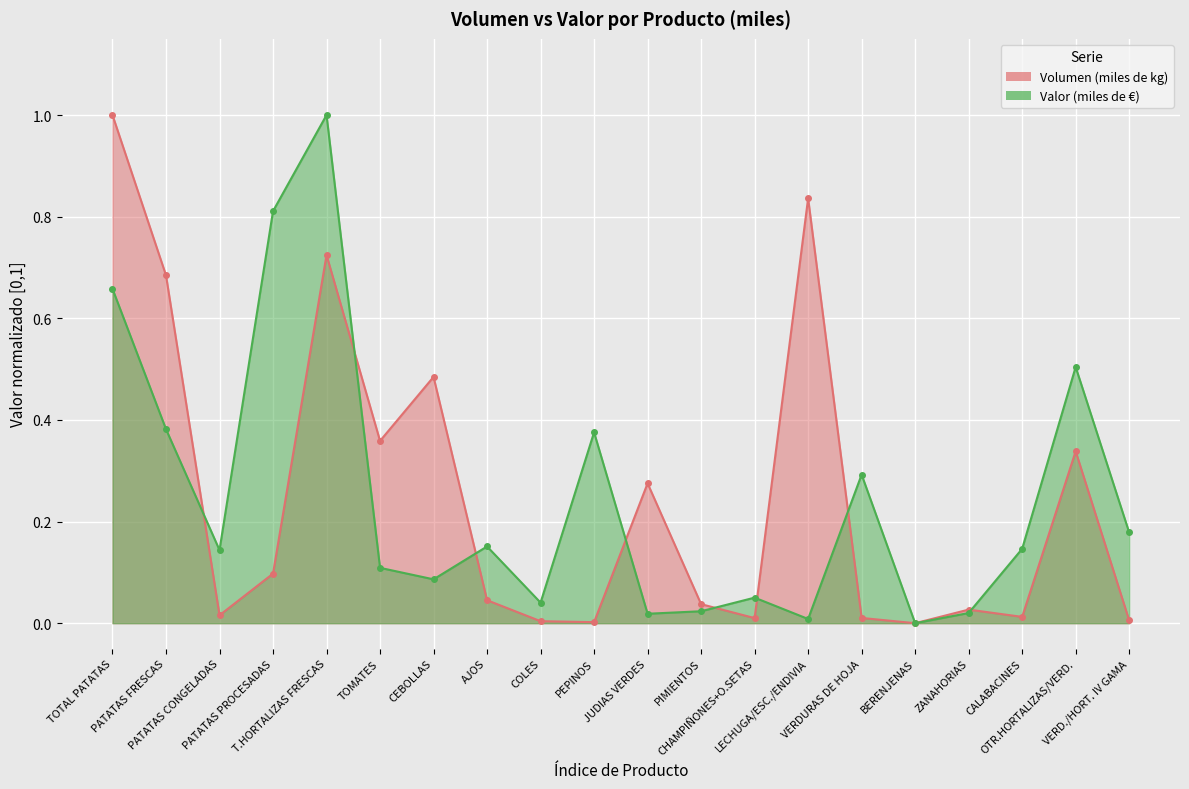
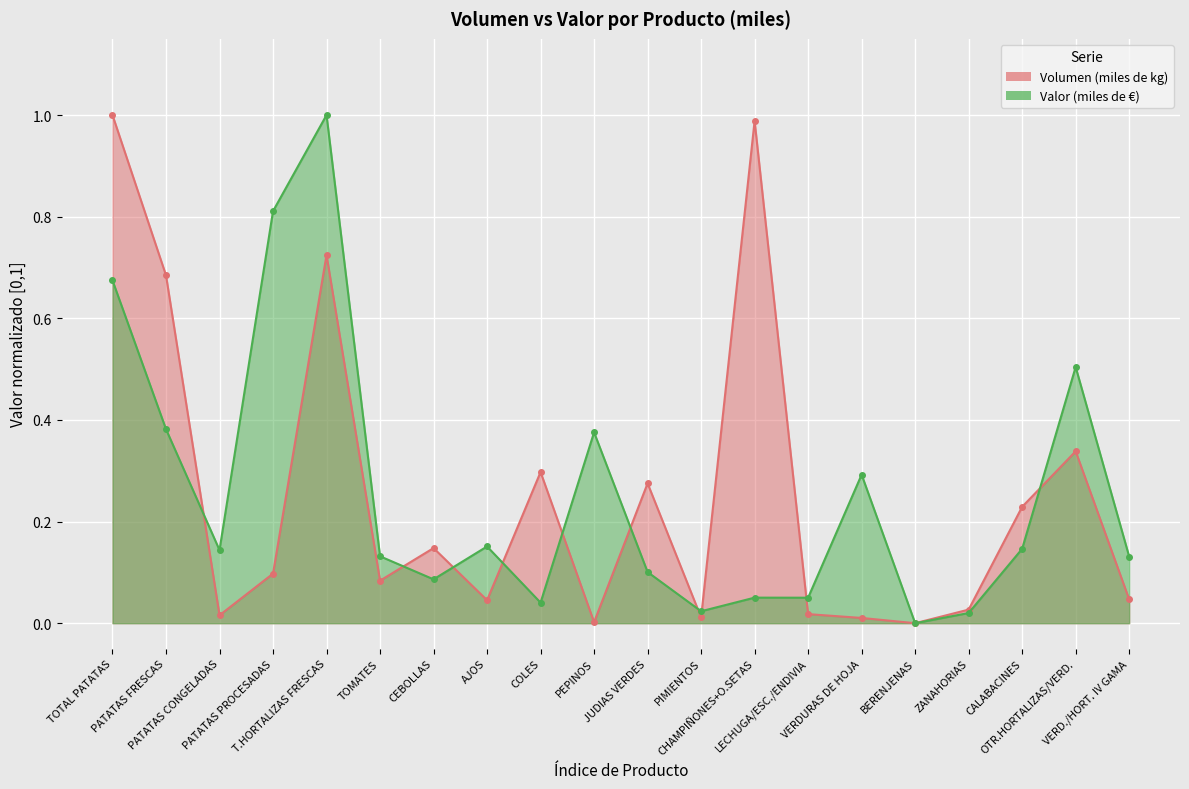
  {
    "Volumen (miles de kg)": {
      "TOTAL PATATAS": 1.00,
      "PATATAS FRESCAS": 0.68,
      "PATATAS CONGELADAS": 0.02,
      "PATATAS PROCESADAS": 0.10,
      "T.HORTALIZAS FRESCAS": 0.72,
-     "TOMATES": 0.36,
-     "CEBOLLAS": 0.48,
+     "TOMATES": 0.08,
+     "CEBOLLAS": 0.15,
      "AJOS": 0.05,
-     "COLES": 0.00,
+     "COLES": 0.30,
      "PEPINOS": 0.00,
      "JUDIAS VERDES": 0.28,
-     "PIMIENTOS": 0.04,
-     "CHAMPIÑONES+O.SETAS": 0.01,
-     "LECHUGA/ESC./ENDIVIA": 0.84,
+     "PIMIENTOS": 0.01,
+     "CHAMPIÑONES+O.SETAS": 0.99,
+     "LECHUGA/ESC./ENDIVIA": 0.02,
      "VERDURAS DE HOJA": 0.01,
      "ZANAHORIAS": 0.03,
-     "CALABACINES": 0.01,
+     "CALABACINES": 0.23,
      "OTR.HORTALIZAS/VERD.": 0.34,
-     "VERD./HORT. IV GAMA": 0.01
+     "VERD./HORT. IV GAMA": 0.05
    },
    "Valor (miles de €)": {
-     "TOTAL PATATAS": 0.66,
+     "TOTAL PATATAS": 0.67,
      "PATATAS FRESCAS": 0.38,
      "PATATAS CONGELADAS": 0.14,
      "PATATAS PROCESADAS": 0.81,
      "T.HORTALIZAS FRESCAS": 1.00,
-     "TOMATES": 0.11,
+     "TOMATES": 0.13,
      "CEBOLLAS": 0.09,
      "AJOS": 0.15,
      "COLES": 0.04,
      "PEPINOS": 0.38,
-     "JUDIAS VERDES": 0.02,
+     "JUDIAS VERDES": 0.10,
      "PIMIENTOS": 0.02,
      "CHAMPIÑONES+O.SETAS": 0.05,
-     "LECHUGA/ESC./ENDIVIA": 0.01,
+     "LECHUGA/ESC./ENDIVIA": 0.05,
      "VERDURAS DE HOJA": 0.29,
      "ZANAHORIAS": 0.02,
      "CALABACINES": 0.15,
      "OTR.HORTALIZAS/VERD.": 0.50,
-     "VERD./HORT. IV GAMA": 0.18
+     "VERD./HORT. IV GAMA": 0.13
    }
  }
